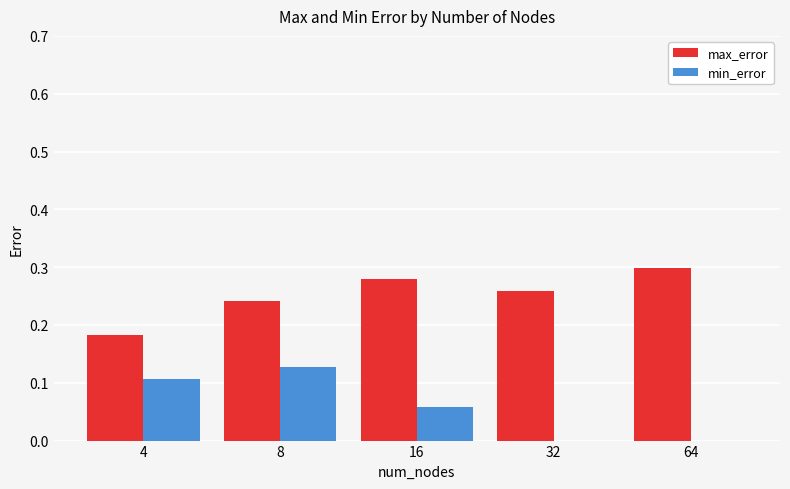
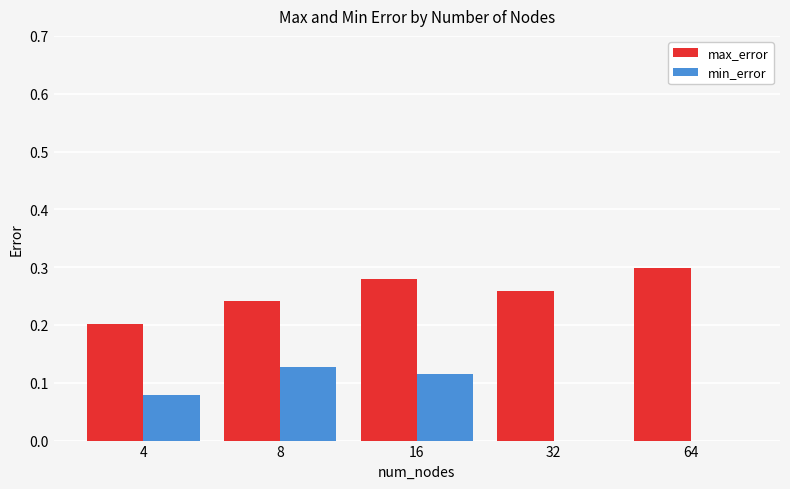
  {
    "max_error": {
-     "4": 0.18,
+     "4": 0.20,
      "8": 0.24,
      "16": 0.28,
      "32": 0.26,
      "64": 0.30
    },
    "min_error": {
-     "4": 0.11,
+     "4": 0.08,
      "8": 0.13,
-     "16": 0.06,
+     "16": 0.12,
      "32": 0.00,
      "64": 0.00
    }
  }
